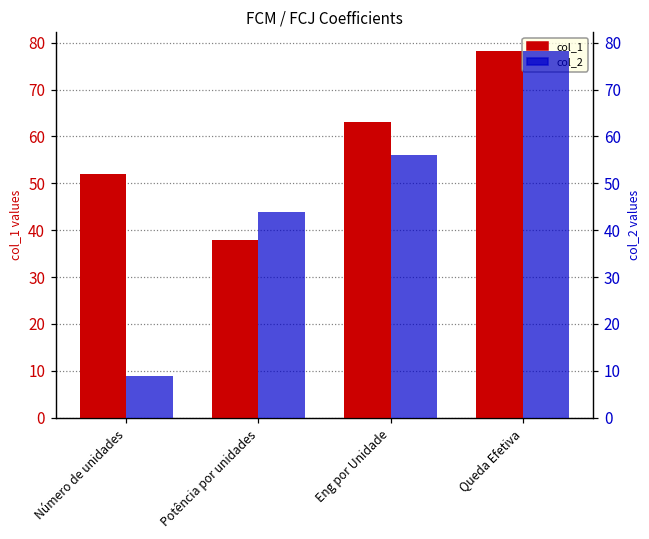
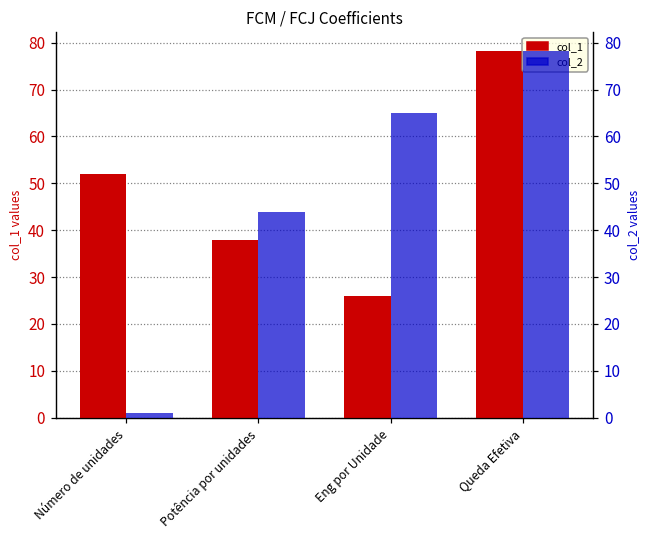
  {
    "col_1": {
      "Número de unidades": 52,
      "Potência por unidades": 38,
-     "Eng por Unidade": 63,
+     "Eng por Unidade": 26,
      "Queda Efetiva": 78
    },
    "col_2": {
-     "Número de unidades": 9,
+     "Número de unidades": 1,
      "Potência por unidades": 44,
-     "Eng por Unidade": 56
+     "Eng por Unidade": 65
    }
  }
